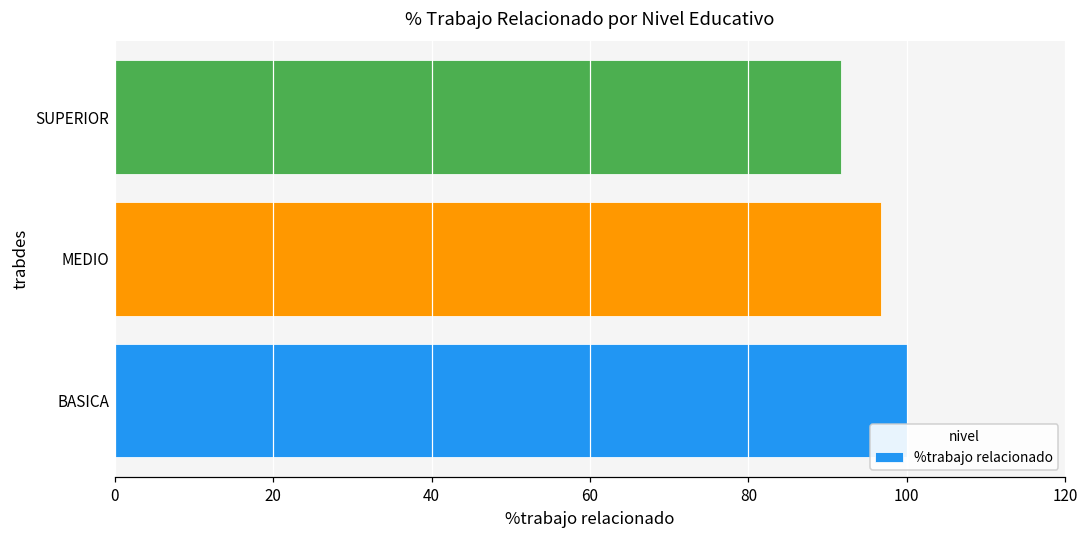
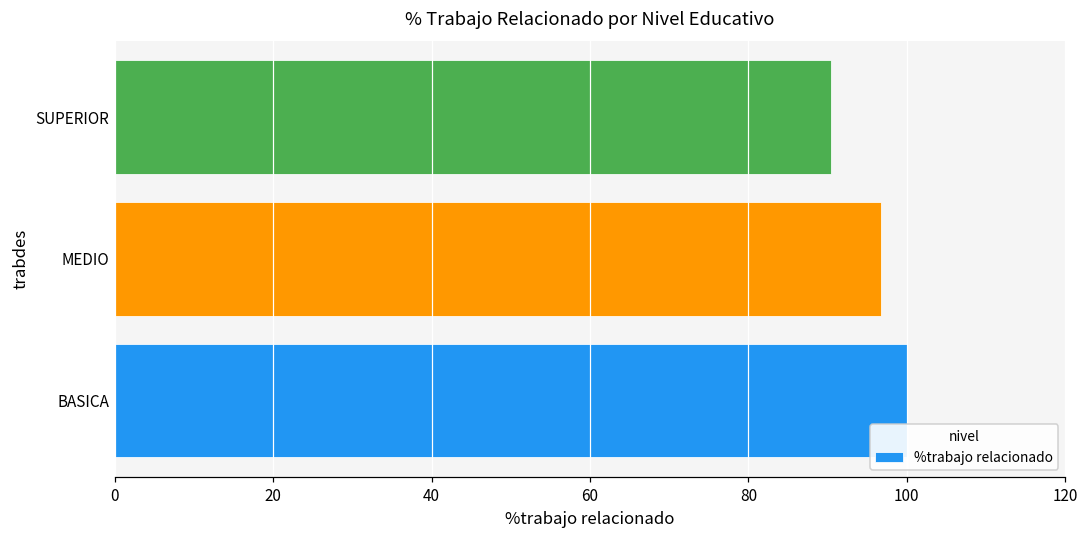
  {
-   "SUPERIOR": 92,
+   "SUPERIOR": 90,
    "MEDIO": 97,
    "BASICA": 100
  }
